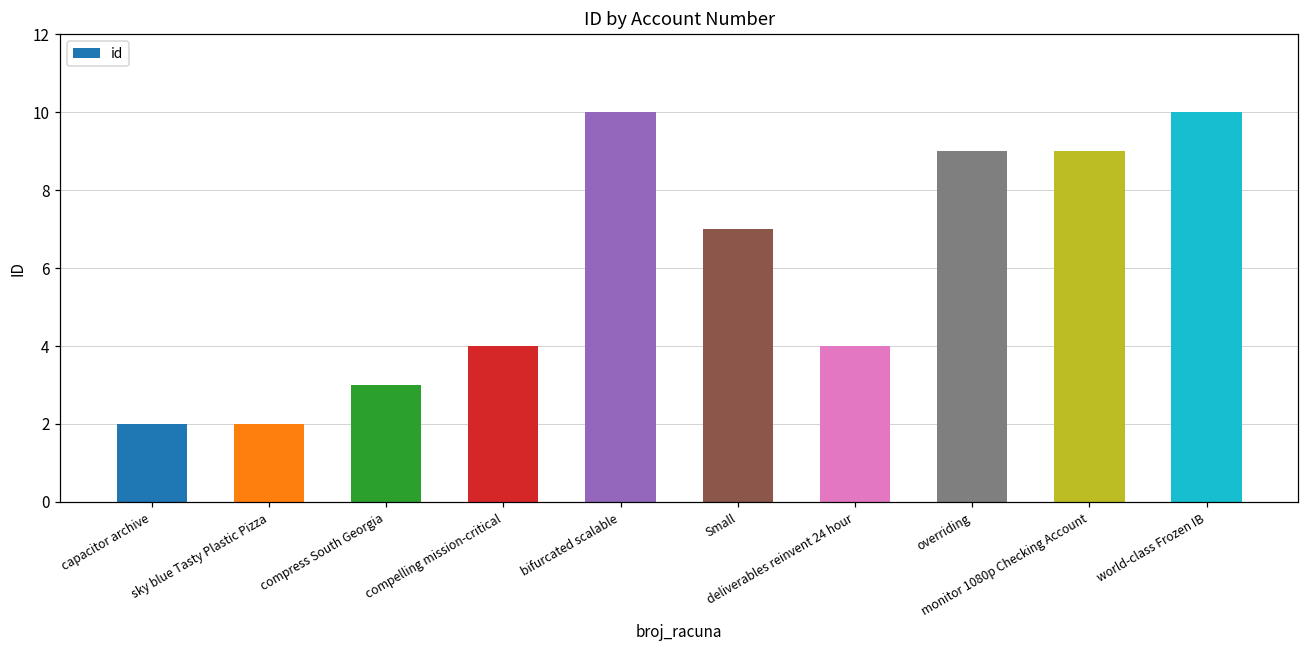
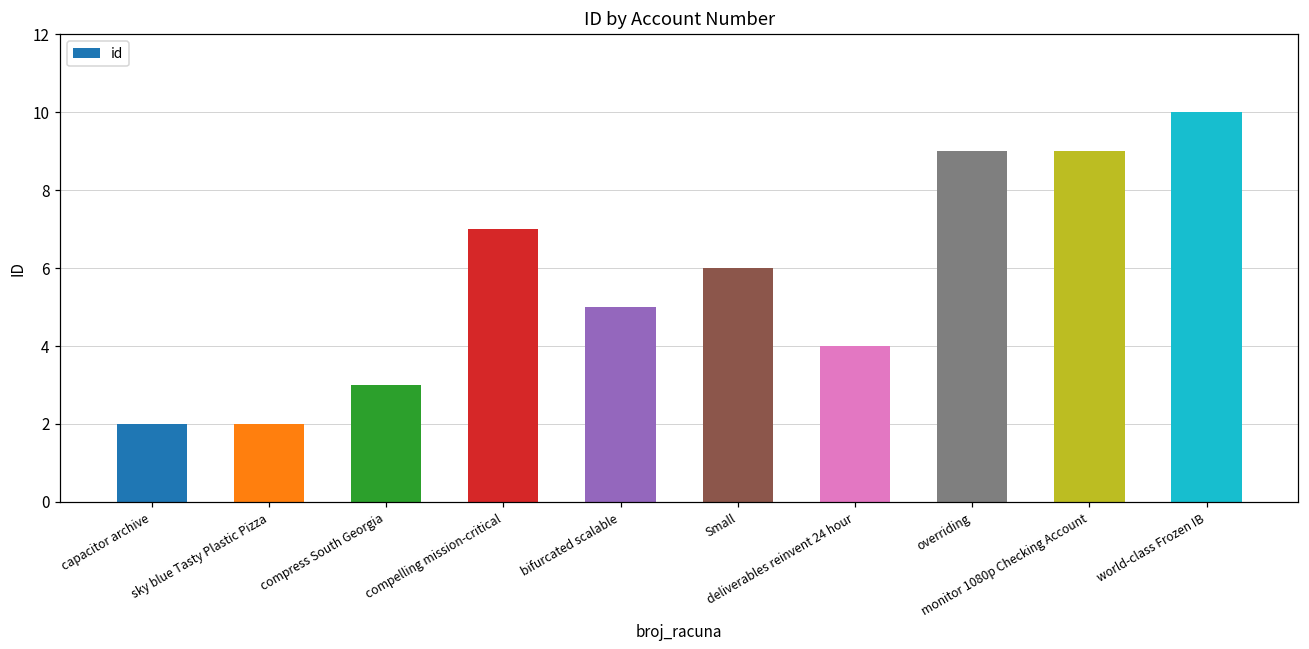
  {
    "capacitor archive": 2,
    "sky blue Tasty Plastic Pizza": 2,
    "compress South Georgia": 3,
-   "compelling mission-critical": 4,
-   "bifurcated scalable": 10,
-   "Small": 7,
+   "compelling mission-critical": 7,
+   "bifurcated scalable": 5,
+   "Small": 6,
    "deliverables reinvent 24 hour": 4,
    "overriding": 9,
    "monitor 1080p Checking Account": 9,
    "world-class Frozen IB": 10
  }
